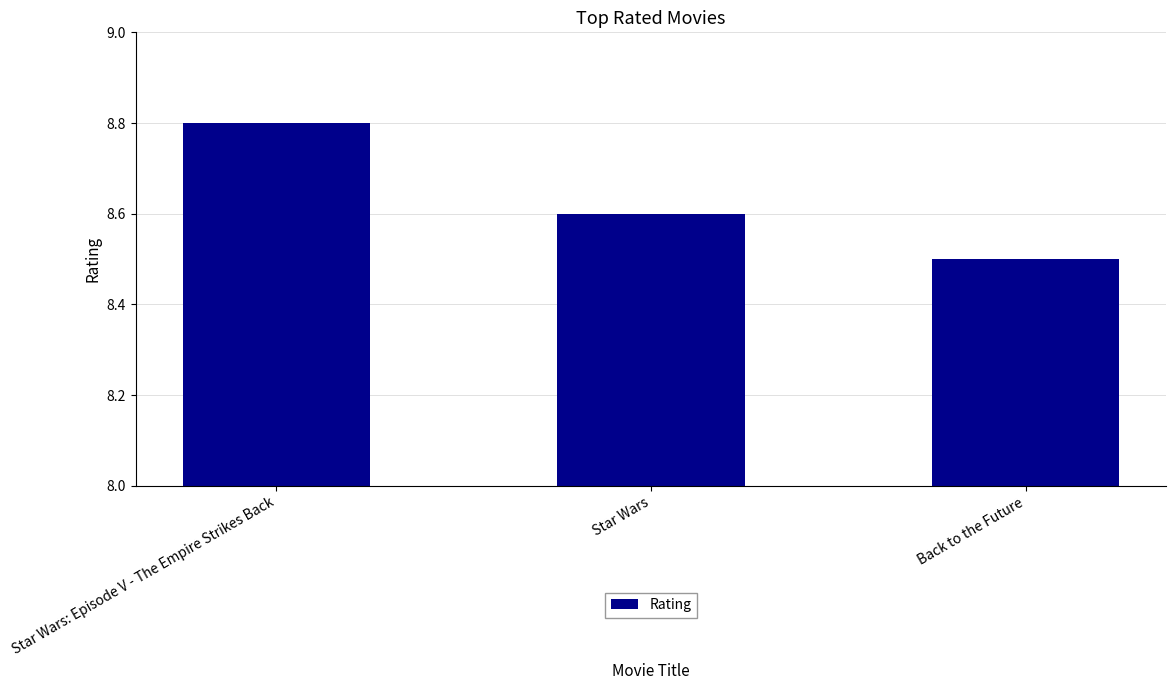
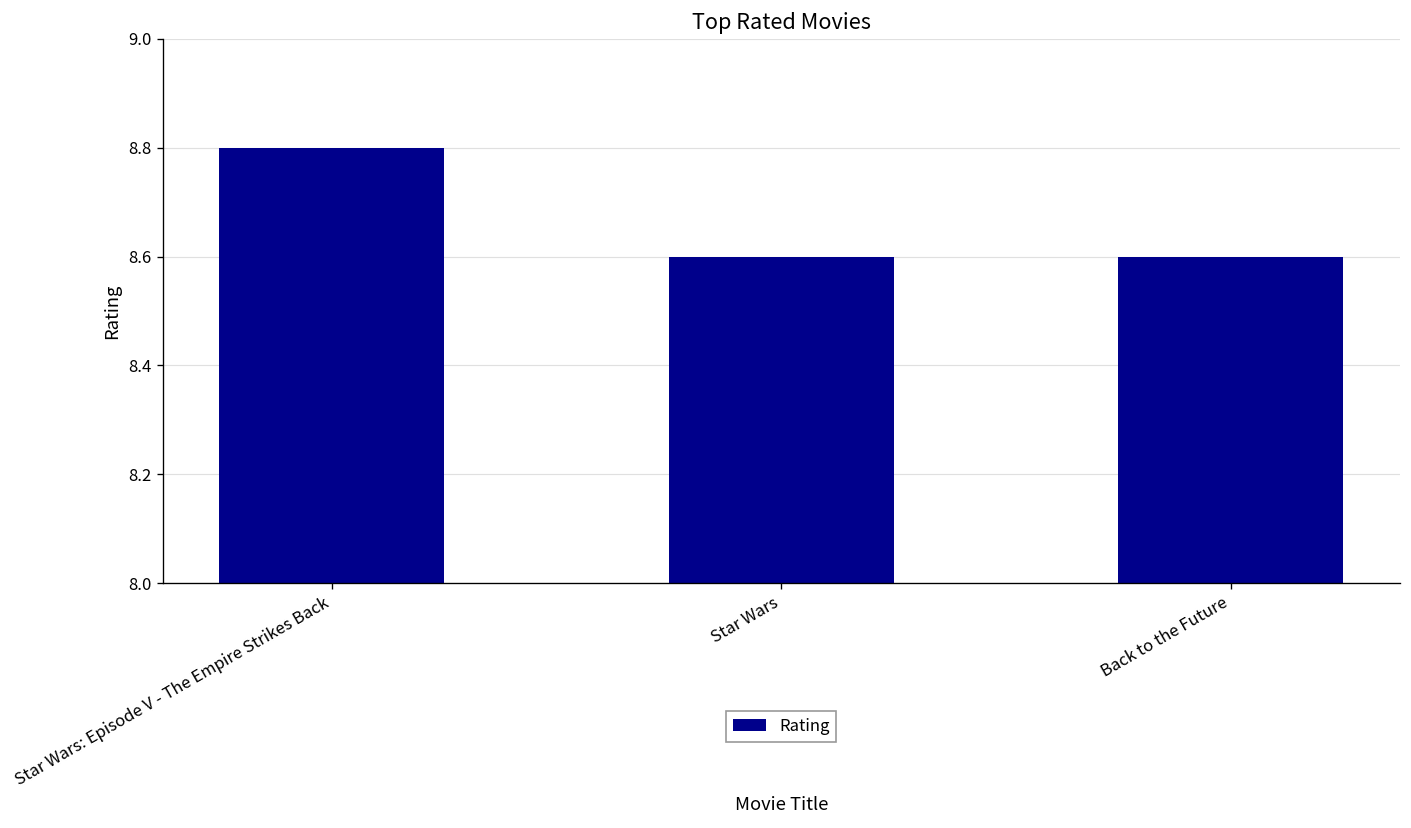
  {
    "Star Wars: Episode V - The Empire Strikes Back": 8.8,
    "Star Wars": 8.6,
-   "Back to the Future": 8.5
+   "Back to the Future": 8.6
  }
